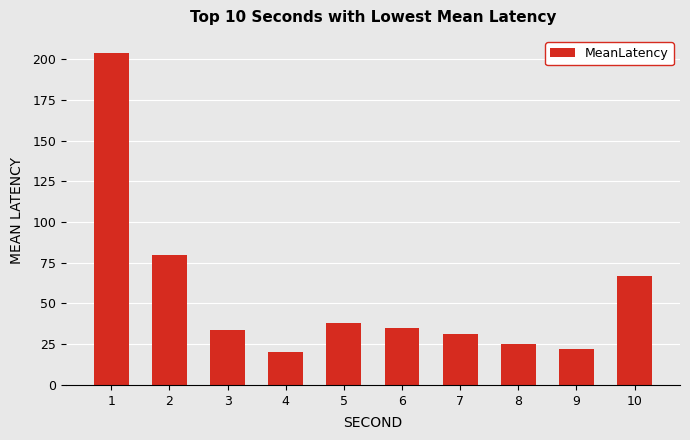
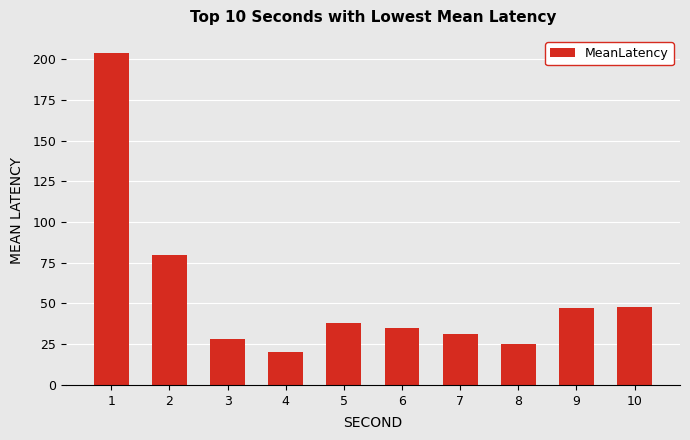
  {
    "1": 204,
    "2": 80,
-   "3": 34,
+   "3": 28,
    "4": 20,
    "5": 38,
    "6": 35,
    "7": 31,
    "8": 25,
-   "9": 22,
-   "10": 67
+   "9": 47,
+   "10": 48
  }
